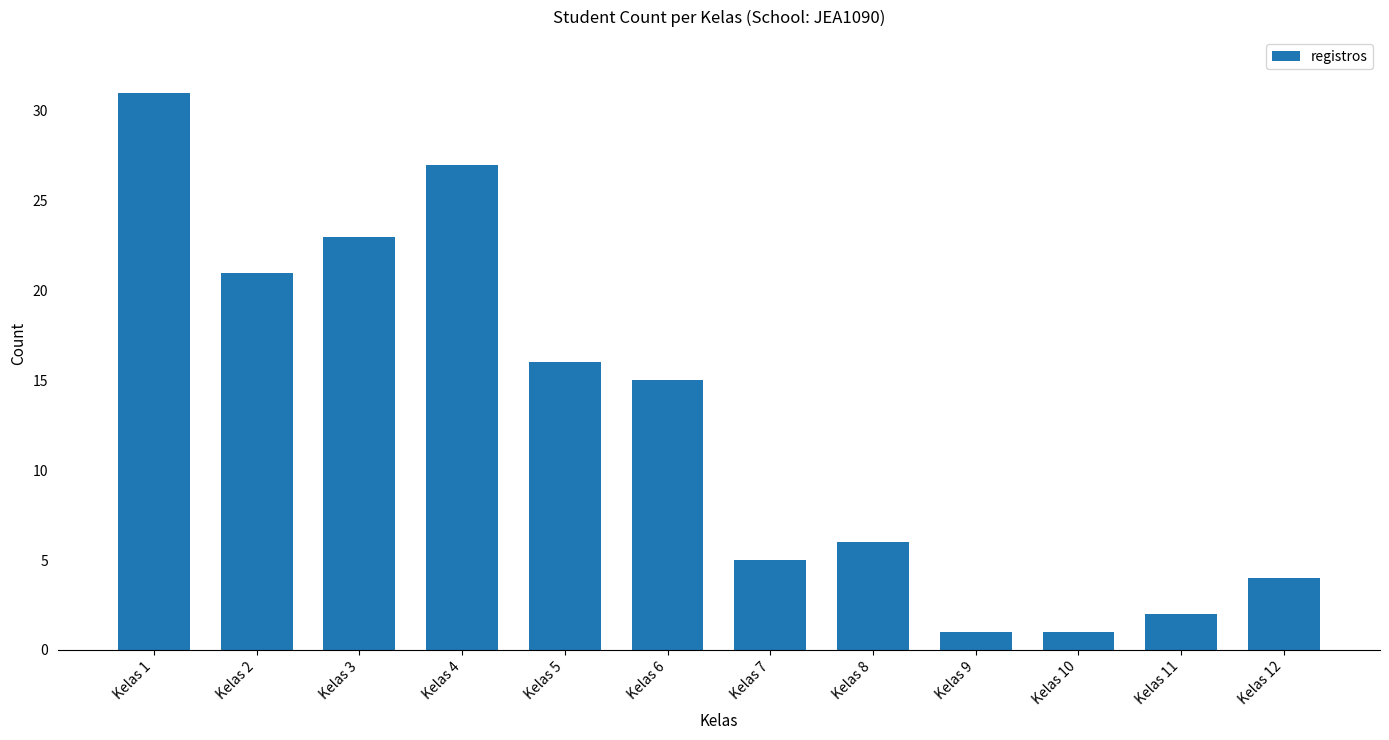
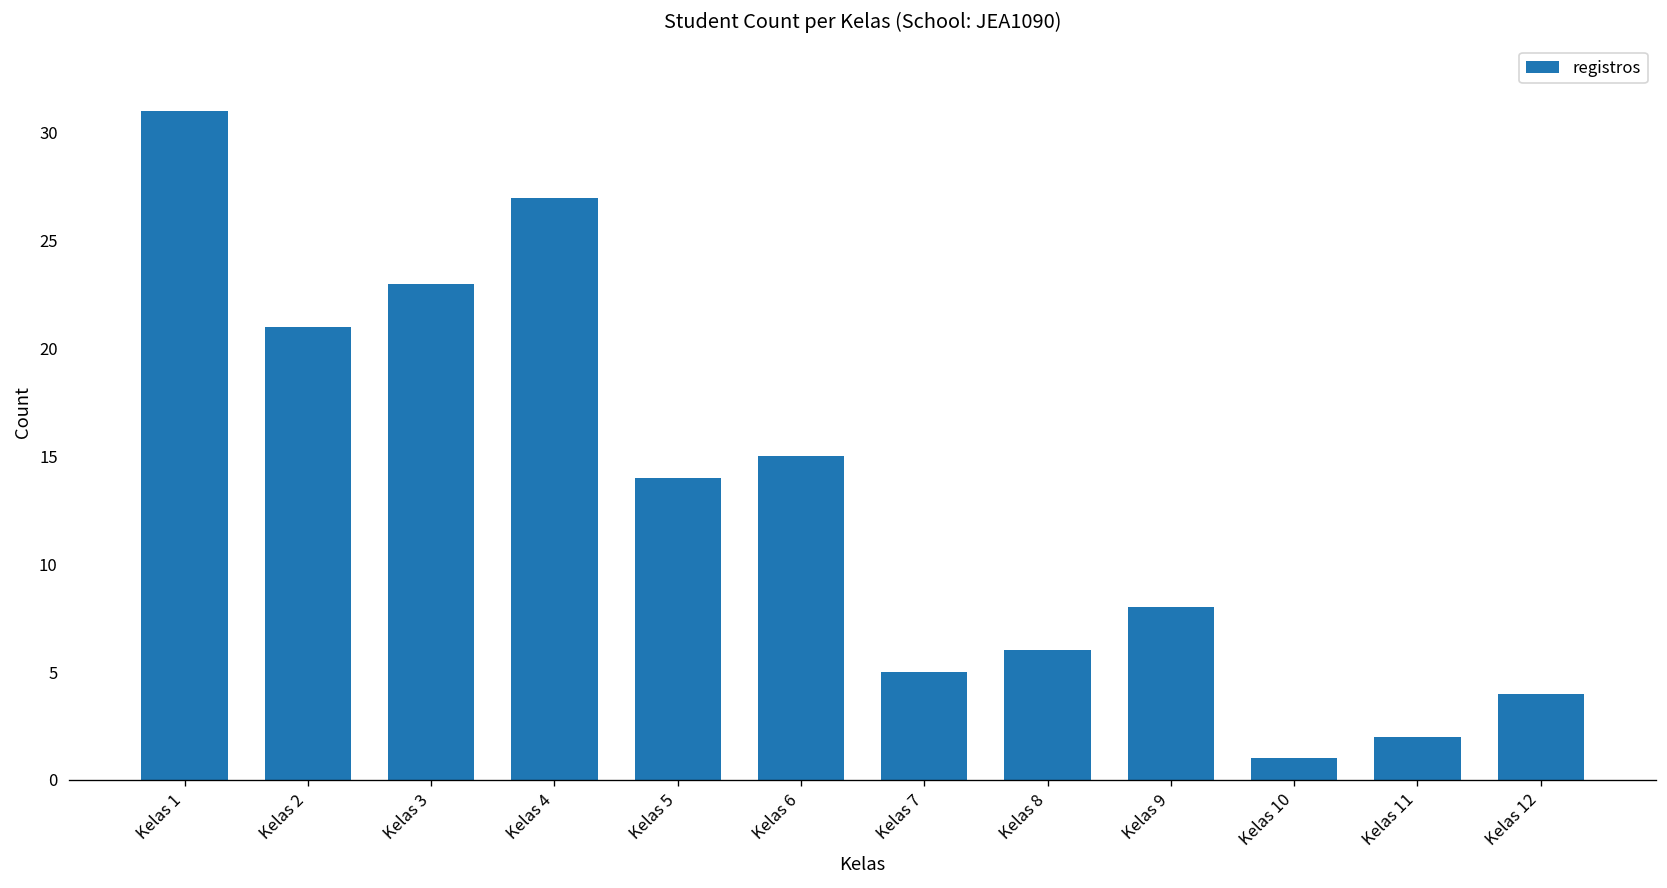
  {
    "Kelas 1": 31,
    "Kelas 2": 21,
    "Kelas 3": 23,
    "Kelas 4": 27,
-   "Kelas 5": 16,
+   "Kelas 5": 14,
    "Kelas 6": 15,
    "Kelas 7": 5,
    "Kelas 8": 6,
-   "Kelas 9": 1,
+   "Kelas 9": 8,
    "Kelas 10": 1,
    "Kelas 11": 2,
    "Kelas 12": 4
  }
